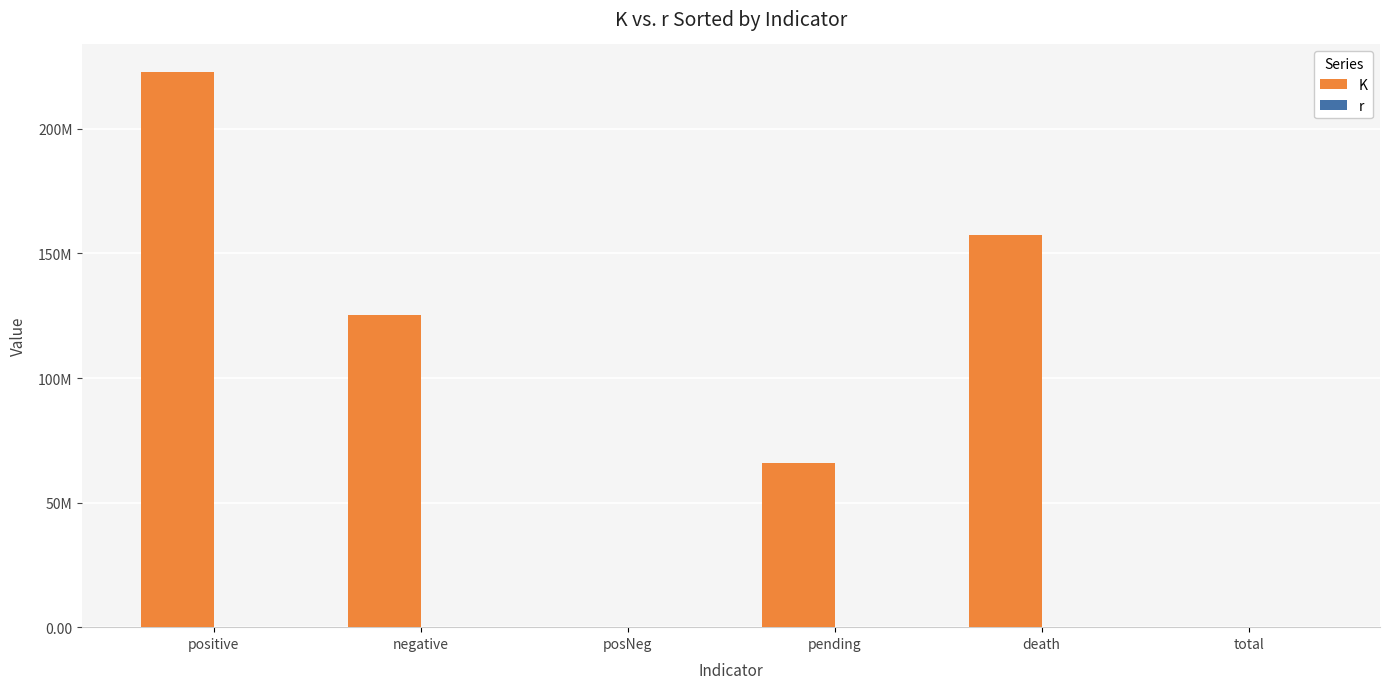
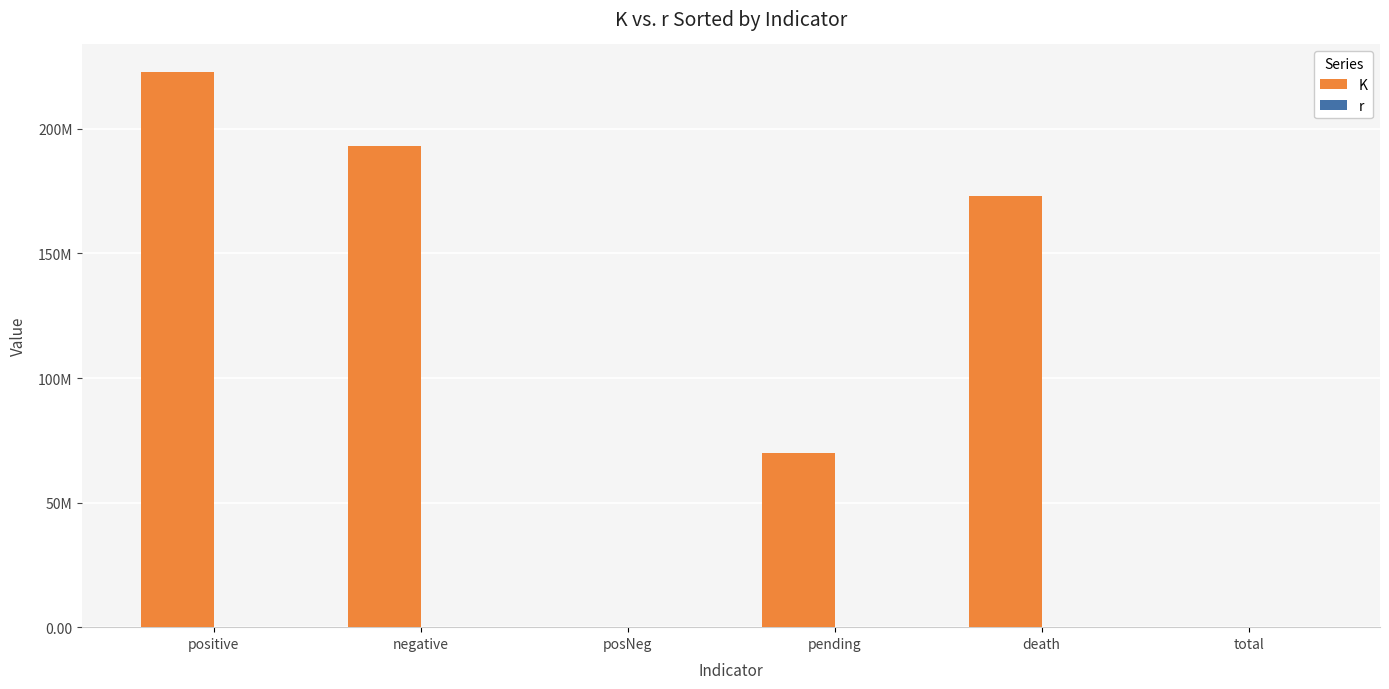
  {
    "K": {
      "positive": 223000000,
-     "negative": 125000000,
-     "pending": 66000000,
-     "death": 157000000
+     "negative": 193000000,
+     "pending": 70000000,
+     "death": 173000000
    }
  }
